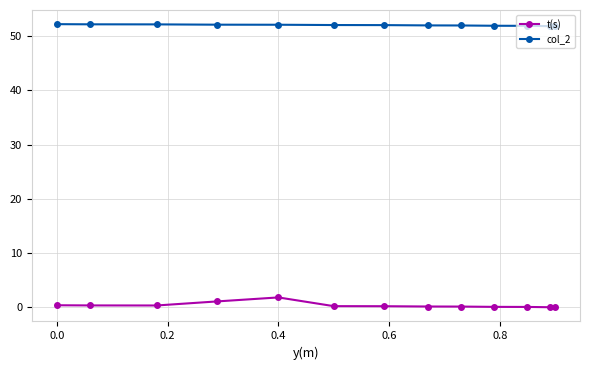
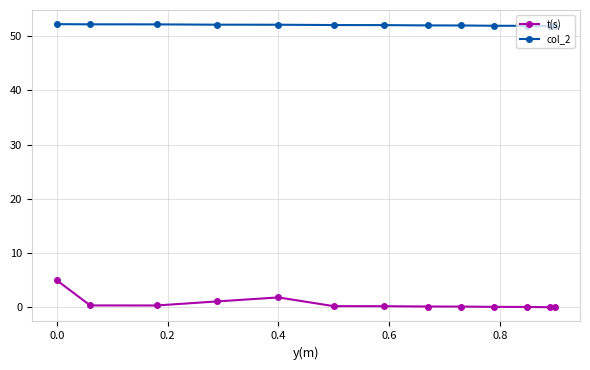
  {
    "t(s)": {
-     "0.0": 0,
+     "0.0": 5,
      "0.4": 2
    },
    "col_2": {
      "0.0": 52,
      "0.4": 52
    }
  }
